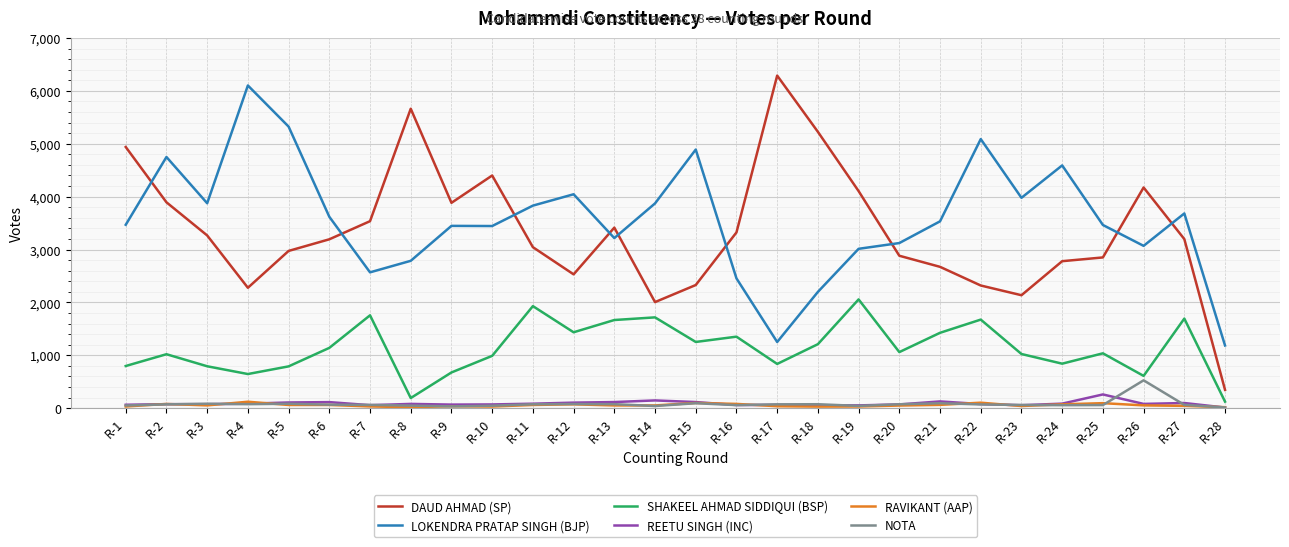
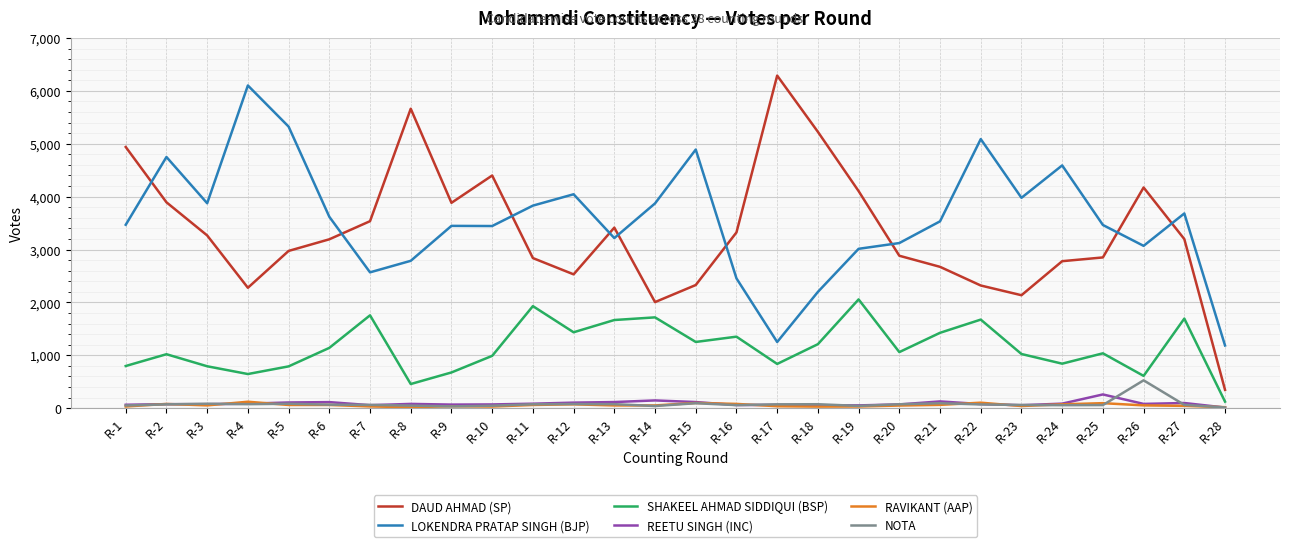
  {
    "DAUD AHMAD (SP)": {
      "R-1": "4,900",
      "R-2": "3,900",
      "R-3": "3,300",
      "R-4": "2,300",
      "R-5": "3,000",
      "R-6": "3,200",
      "R-7": "3,500",
      "R-8": "5,700",
      "R-9": "3,900",
      "R-10": "4,400",
-     "R-11": "3,000",
+     "R-11": "2,800",
      "R-12": "2,500",
      "R-13": "3,400",
      "R-14": "2,000",
      "R-15": "2,300",
      "R-16": "3,300",
      "R-17": "6,300",
      "R-18": "5,200",
      "R-19": "4,100",
      "R-20": "2,900",
      "R-21": "2,700",
      "R-22": "2,300",
      "R-23": "2,100",
      "R-24": "2,800",
      "R-25": "2,900",
      "R-26": "4,200",
      "R-27": "3,200",
      "R-28": "300"
    },
    "LOKENDRA PRATAP SINGH (BJP)": {
      "R-1": "3,500",
      "R-2": "4,800",
      "R-3": "3,900",
      "R-4": "6,100",
      "R-5": "5,300",
      "R-6": "3,600",
      "R-7": "2,600",
      "R-8": "2,800",
      "R-9": "3,400",
      "R-10": "3,400",
      "R-11": "3,800",
      "R-12": "4,000",
      "R-13": "3,200",
      "R-14": "3,900",
      "R-15": "4,900",
      "R-16": "2,500",
      "R-17": "1,300",
      "R-18": "2,200",
      "R-19": "3,000",
      "R-20": "3,100",
      "R-21": "3,500",
      "R-22": "5,100",
      "R-23": "4,000",
      "R-24": "4,600",
      "R-25": "3,500",
      "R-26": "3,100",
      "R-27": "3,700",
      "R-28": "1,200"
    },
    "SHAKEEL AHMAD SIDDIQUI (BSP)": {
      "R-1": "800",
      "R-2": "1,000",
      "R-3": "800",
      "R-4": "600",
      "R-5": "800",
      "R-6": "1,100",
      "R-7": "1,800",
-     "R-8": "200",
+     "R-8": "500",
      "R-9": "700",
      "R-10": "1,000",
      "R-11": "1,900",
      "R-12": "1,400",
      "R-13": "1,700",
      "R-14": "1,700",
      "R-15": "1,300",
      "R-16": "1,400",
      "R-17": "800",
      "R-18": "1,200",
      "R-19": "2,100",
      "R-20": "1,100",
      "R-21": "1,400",
      "R-22": "1,700",
      "R-23": "1,000",
      "R-24": "800",
      "R-25": "1,000",
      "R-26": "600",
      "R-27": "1,700",
      "R-28": "100"
    },
    "REETU SINGH (INC)": {
      "R-6": "100",
      "R-14": "100",
      "R-25": "300"
    },
    "NOTA": {
      "R-26": "500"
    }
  }
